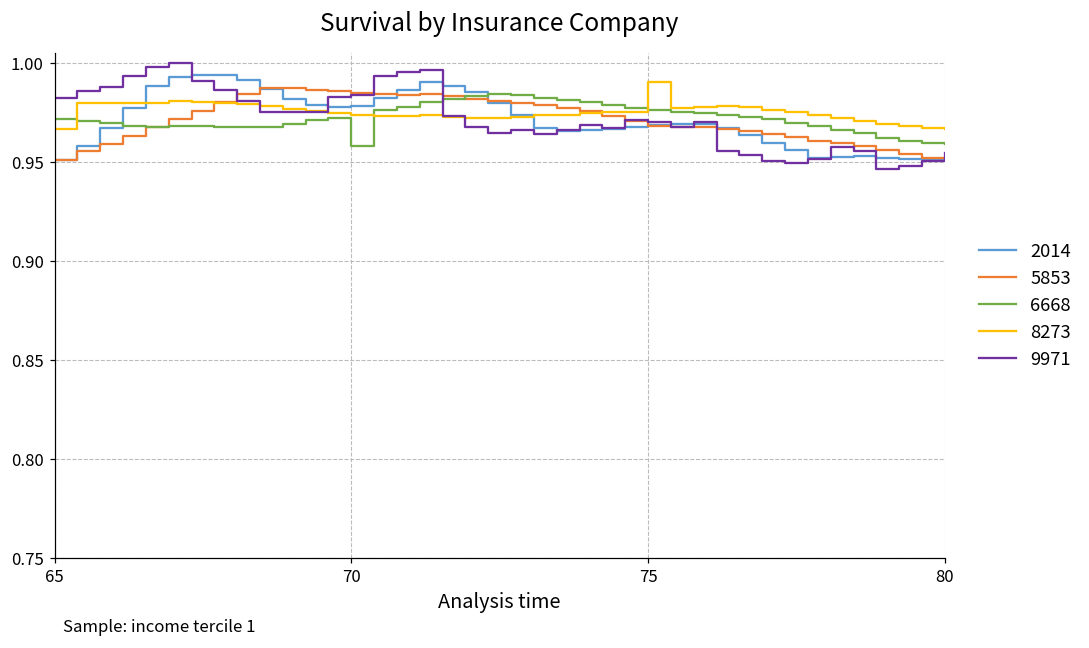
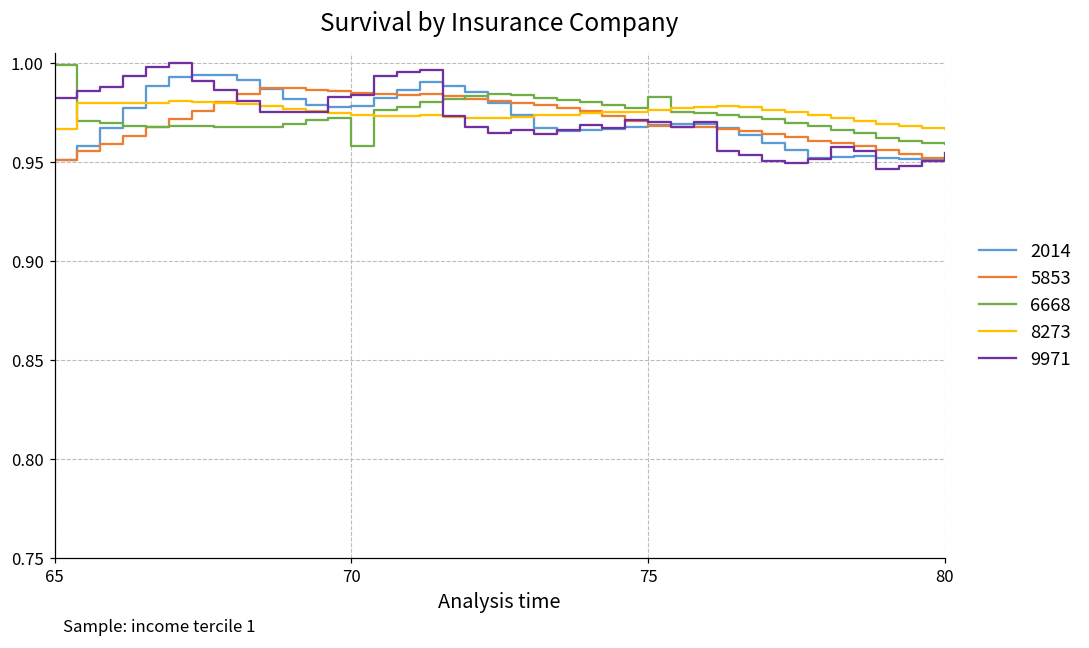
  {
    "2014": {
      "70": 0.979
    },
    "6668": {
-     "65": 0.972,
+     "65": 0.999,
      "70": 0.958,
-     "75": 0.976,
+     "75": 0.983,
      "80": 0.959
    },
    "8273": {
      "65": 0.967,
      "70": 0.974,
-     "75": 0.991,
+     "75": 0.976,
      "80": 0.966
    },
    "9971": {
      "65": 0.982,
      "75": 0.970,
      "80": 0.954
    }
  }
